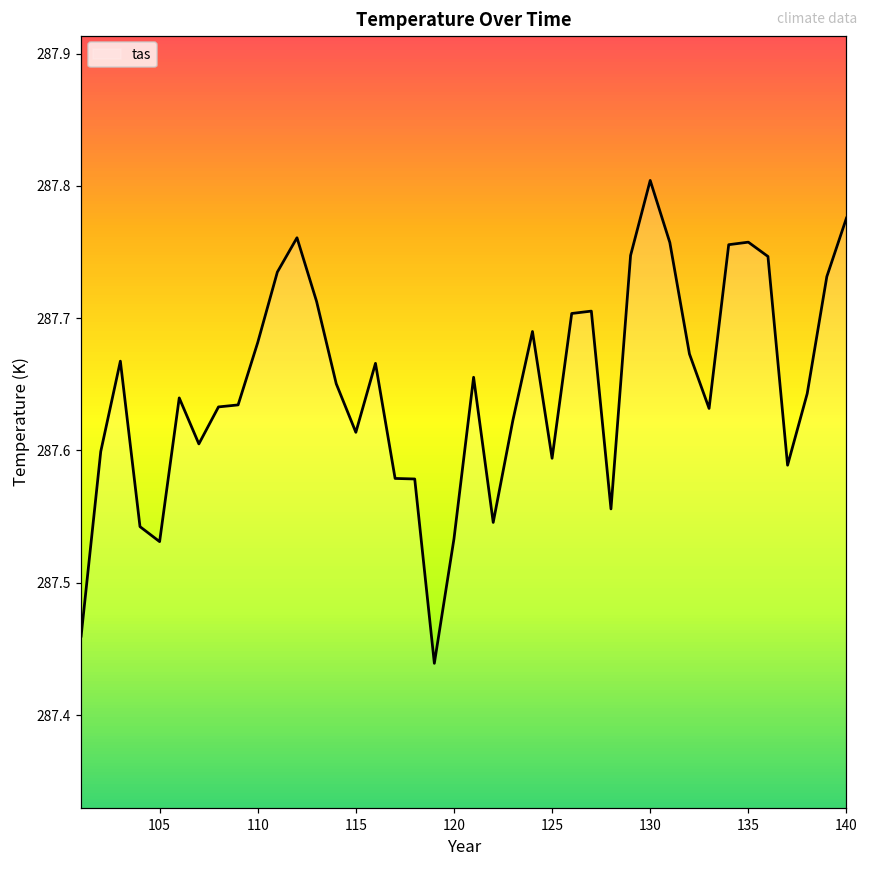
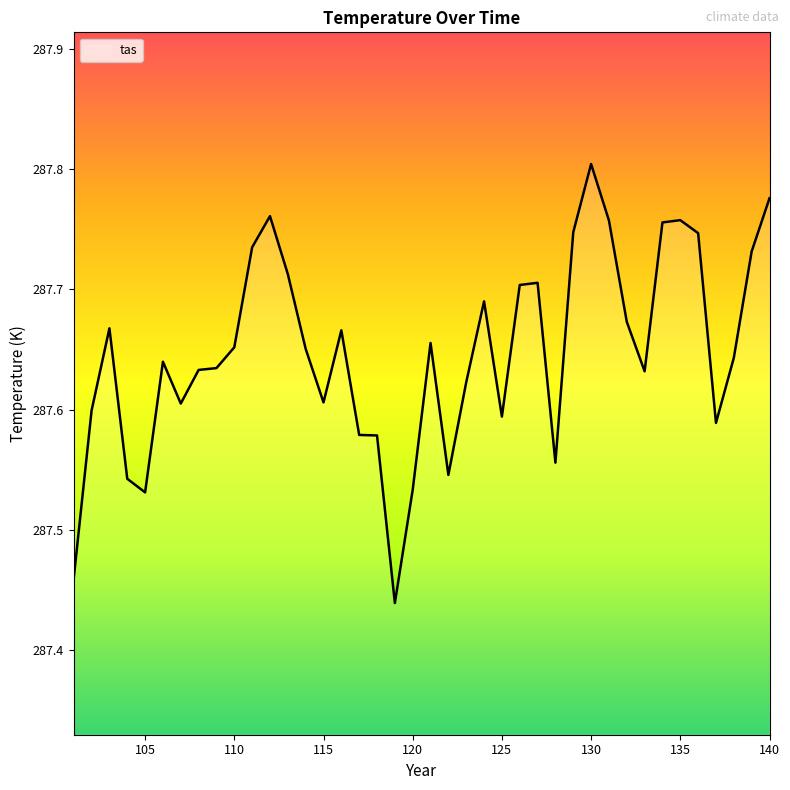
  {
    "105": 287.531,
-   "110": 287.682,
-   "115": 287.614,
+   "110": 287.652,
+   "115": 287.606,
    "120": 287.533,
    "125": 287.594,
    "130": 287.804,
    "135": 287.757,
    "140": 287.776
  }
